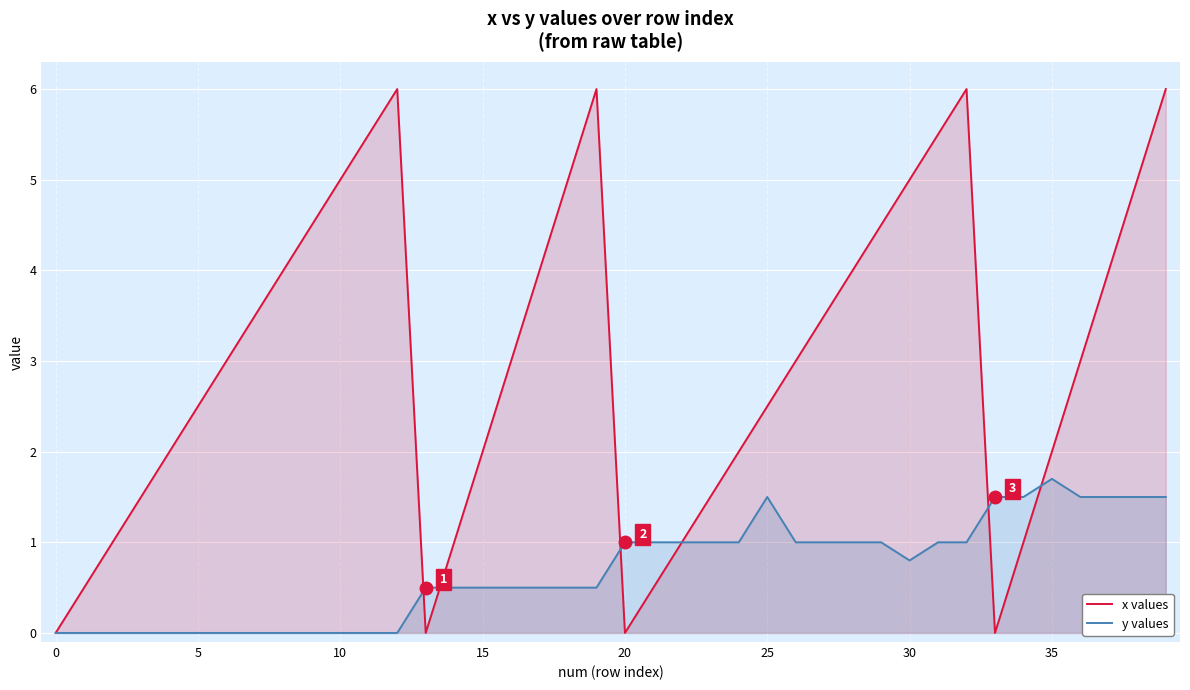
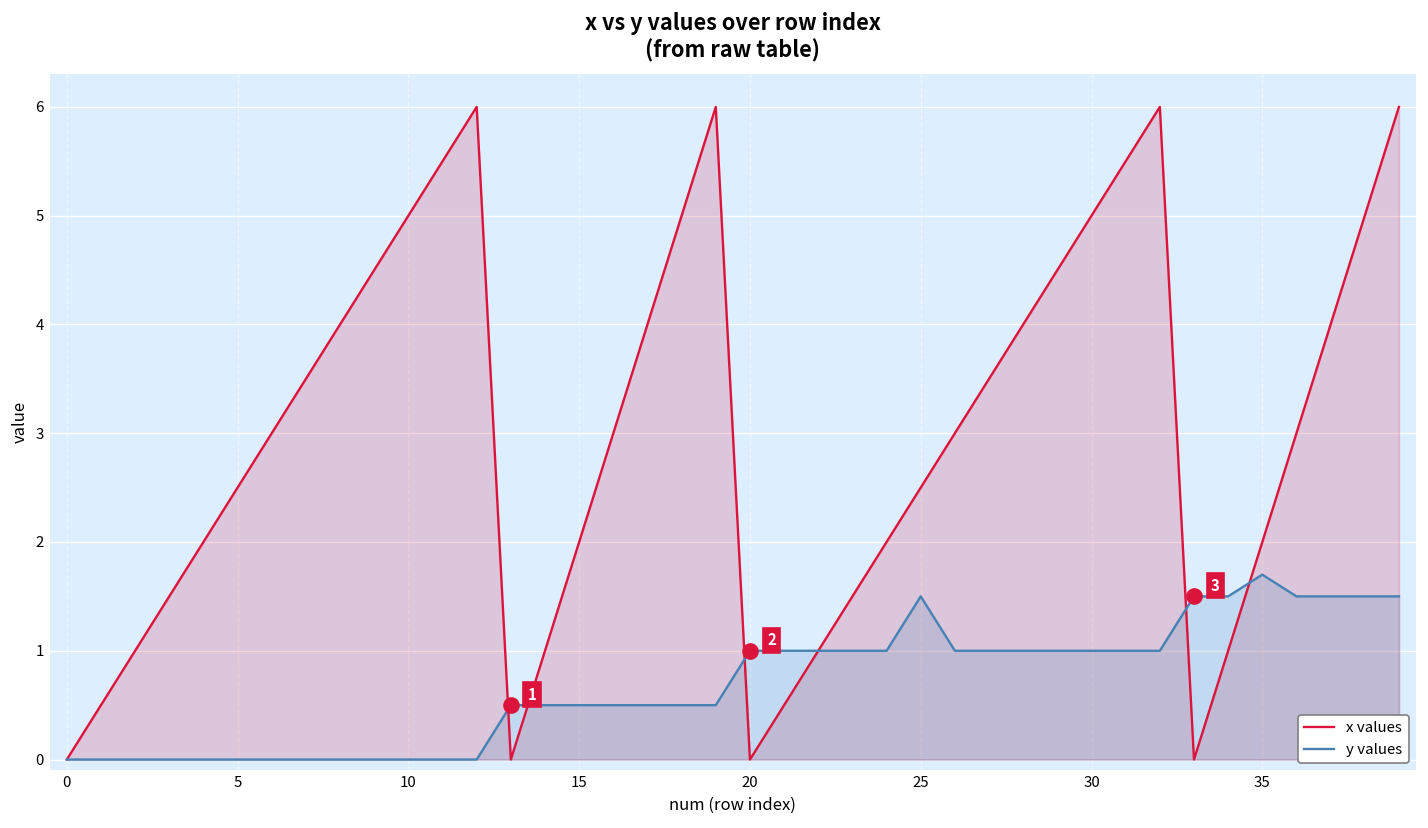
  {
    "y values": {
      "5": 0.0,
      "10": 0.0,
      "25": 1.5,
-     "30": 0.8,
+     "30": 1.0,
      "35": 1.7
    }
  }
